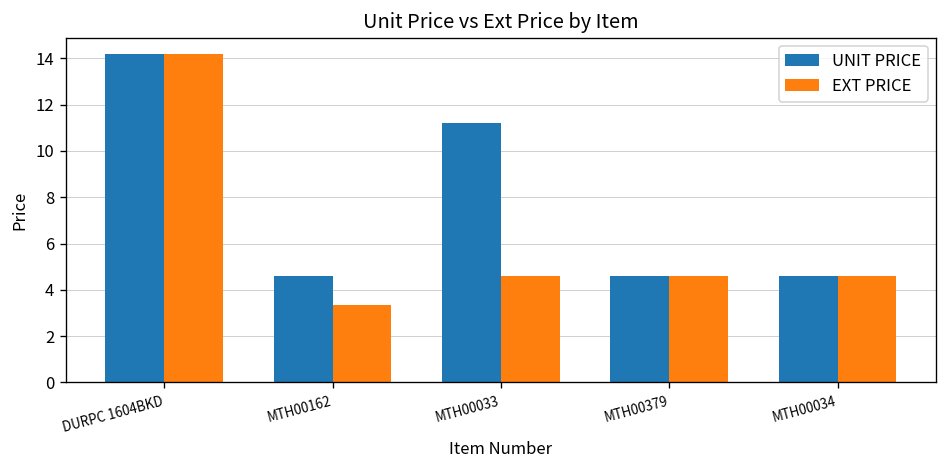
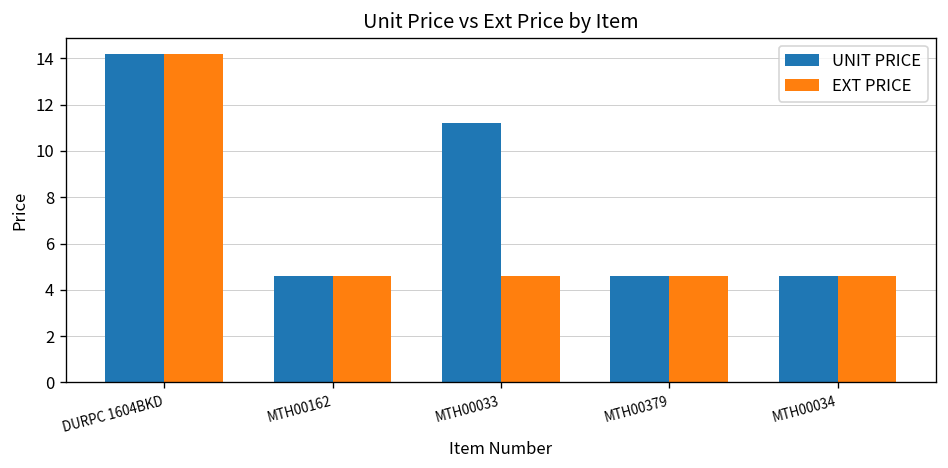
  {
    "UNIT PRICE": {
      "DURPC 1604BKD": 14.2,
      "MTH00162": 4.6,
      "MTH00033": 11.2,
      "MTH00379": 4.6,
      "MTH00034": 4.6
    },
    "EXT PRICE": {
      "DURPC 1604BKD": 14.2,
-     "MTH00162": 3.4,
+     "MTH00162": 4.6,
      "MTH00033": 4.6,
      "MTH00379": 4.6,
      "MTH00034": 4.6
    }
  }
